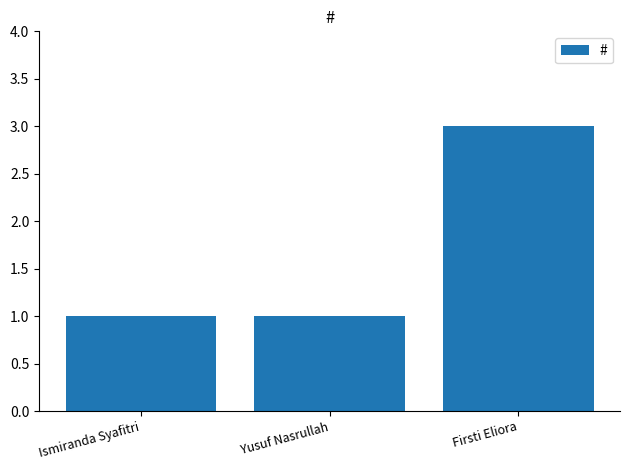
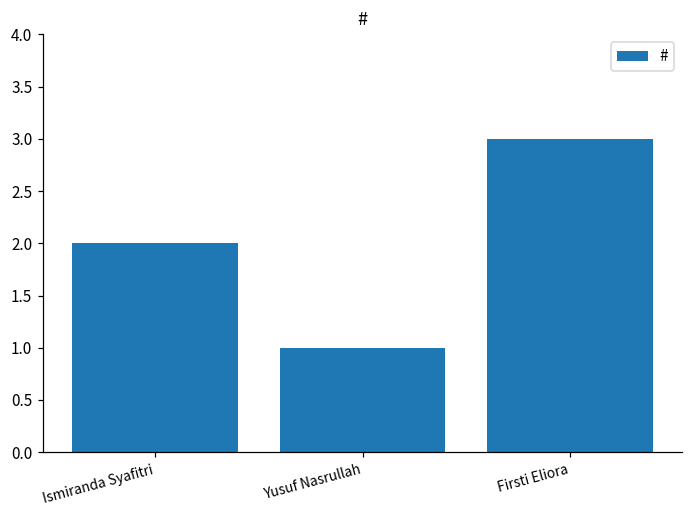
  {
-   "Ismiranda Syafitri": 1,
+   "Ismiranda Syafitri": 2,
    "Yusuf Nasrullah": 1,
    "Firsti Eliora": 3
  }
